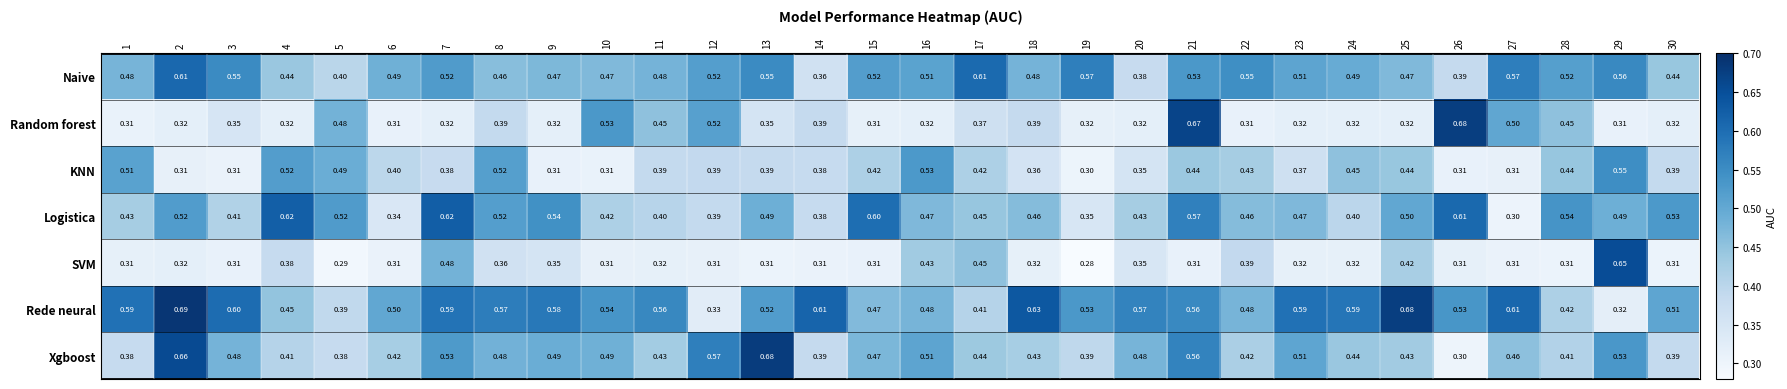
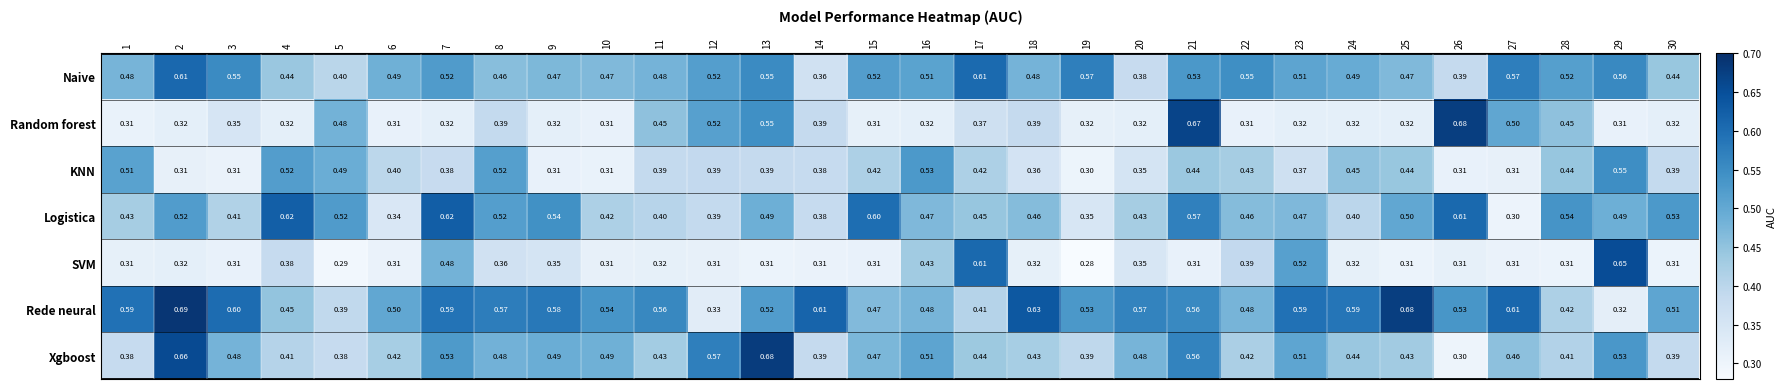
  {
    "Random forest": {
      "1": 0.31,
      "2": 0.32,
      "3": 0.35,
      "4": 0.32,
      "5": 0.48,
      "6": 0.31,
      "7": 0.32,
      "8": 0.39,
      "9": 0.32,
-     "10": 0.53,
+     "10": 0.31,
      "11": 0.45,
      "12": 0.52,
-     "13": 0.35,
+     "13": 0.55,
      "14": 0.39,
      "15": 0.31,
      "16": 0.32,
      "17": 0.37,
      "18": 0.39,
      "19": 0.32,
      "20": 0.32,
      "21": 0.67,
      "22": 0.31,
      "23": 0.32,
      "24": 0.32,
      "25": 0.32,
      "26": 0.68,
      "27": 0.50,
      "28": 0.45,
      "29": 0.31,
      "30": 0.32
    },
    "SVM": {
      "1": 0.31,
      "2": 0.32,
      "3": 0.31,
      "4": 0.38,
      "5": 0.29,
      "6": 0.31,
      "7": 0.48,
      "8": 0.36,
      "9": 0.35,
      "10": 0.31,
      "11": 0.32,
      "12": 0.31,
      "13": 0.31,
      "14": 0.31,
      "15": 0.31,
      "16": 0.43,
-     "17": 0.45,
+     "17": 0.61,
      "18": 0.32,
      "19": 0.28,
      "20": 0.35,
      "21": 0.31,
      "22": 0.39,
-     "23": 0.32,
+     "23": 0.52,
      "24": 0.32,
-     "25": 0.42,
+     "25": 0.31,
      "26": 0.31,
      "27": 0.31,
      "28": 0.31,
      "29": 0.65,
      "30": 0.31
    }
  }
